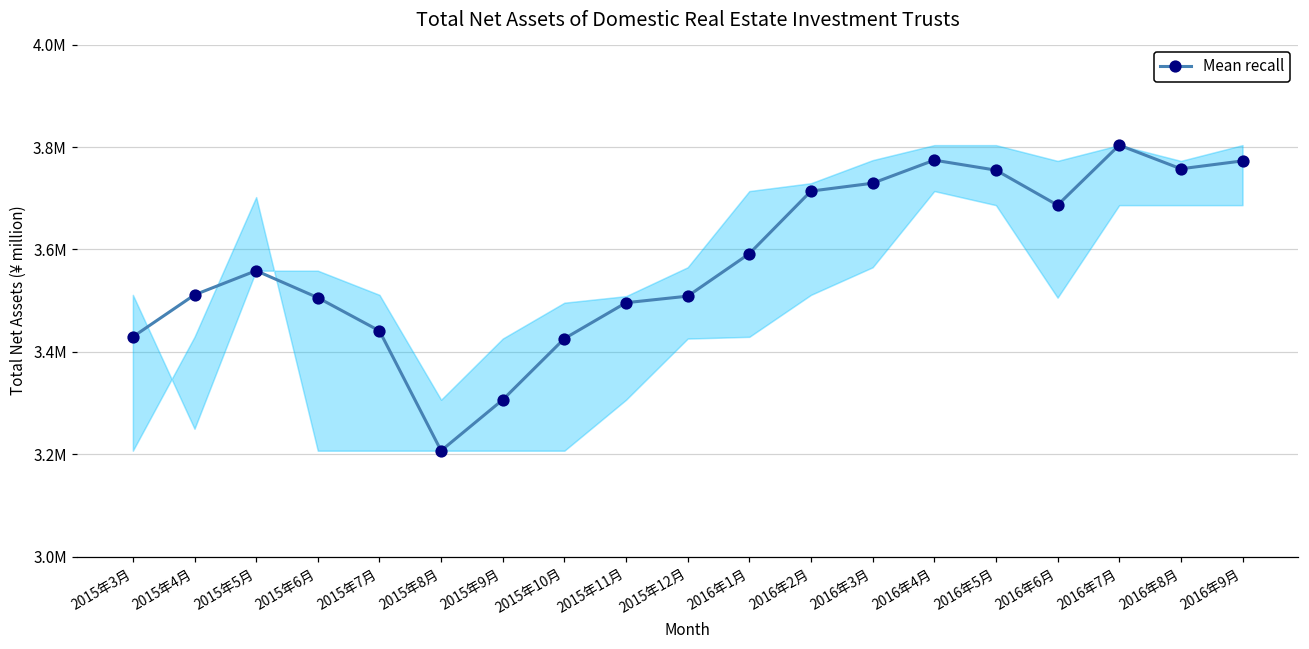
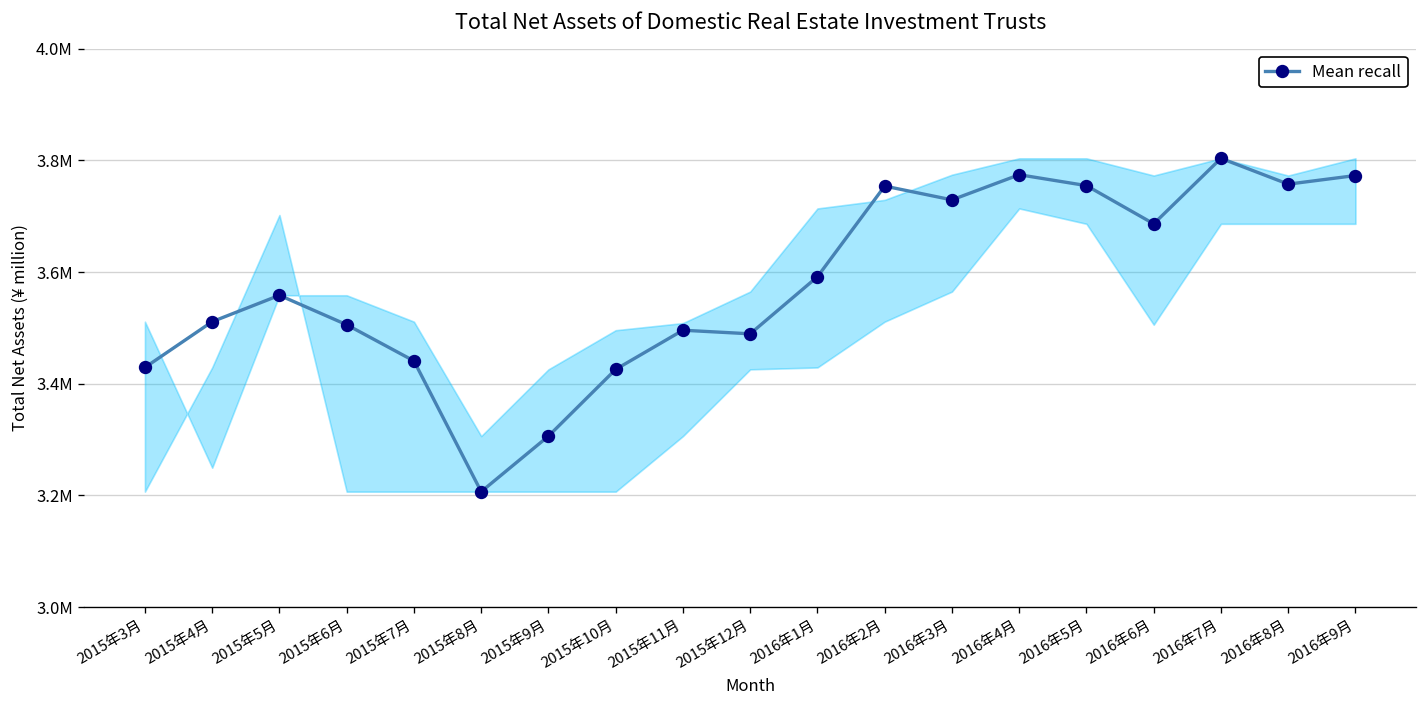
  {
    "Mean recall": {
      "2015年3月": 3430000,
      "2015年4月": 3510000,
      "2015年5月": 3560000,
      "2015年6月": 3510000,
      "2015年7月": 3440000,
      "2015年8月": 3210000,
      "2015年9月": 3310000,
      "2015年10月": 3430000,
      "2015年11月": 3500000,
-     "2015年12月": 3510000,
+     "2015年12月": 3490000,
      "2016年1月": 3590000,
-     "2016年2月": 3710000,
+     "2016年2月": 3750000,
      "2016年3月": 3730000,
      "2016年4月": 3770000,
      "2016年5月": 3750000,
      "2016年6月": 3690000,
      "2016年8月": 3760000,
      "2016年9月": 3770000
    }
  }
